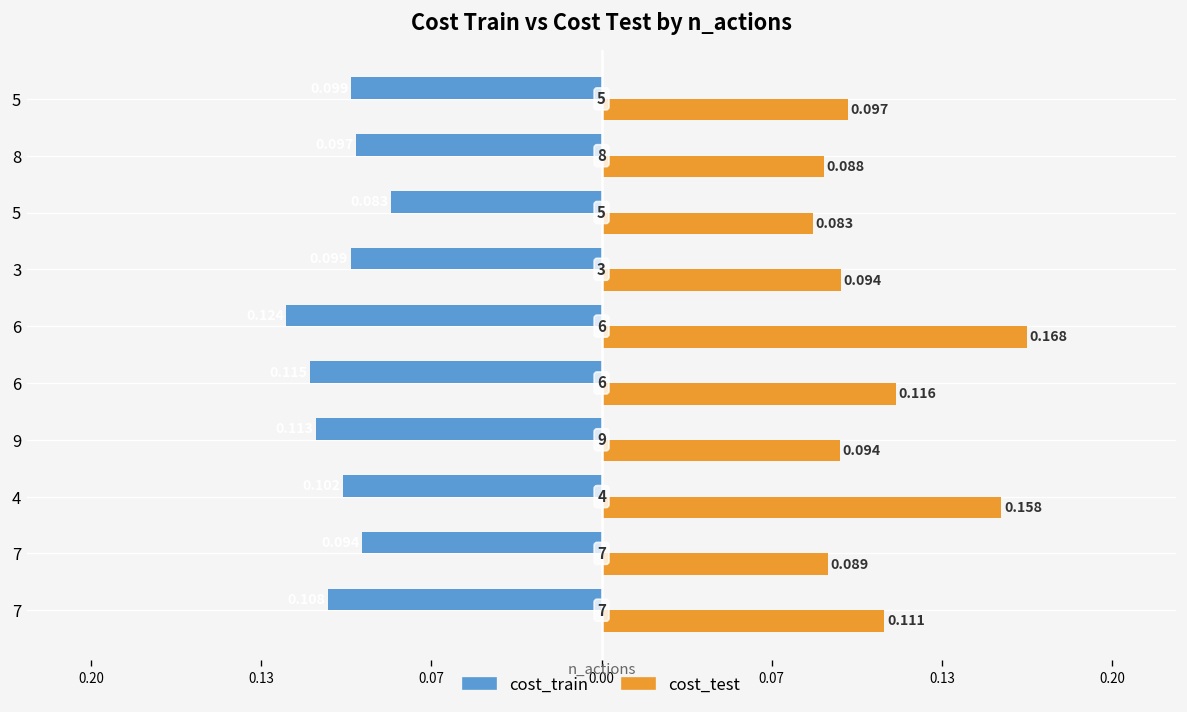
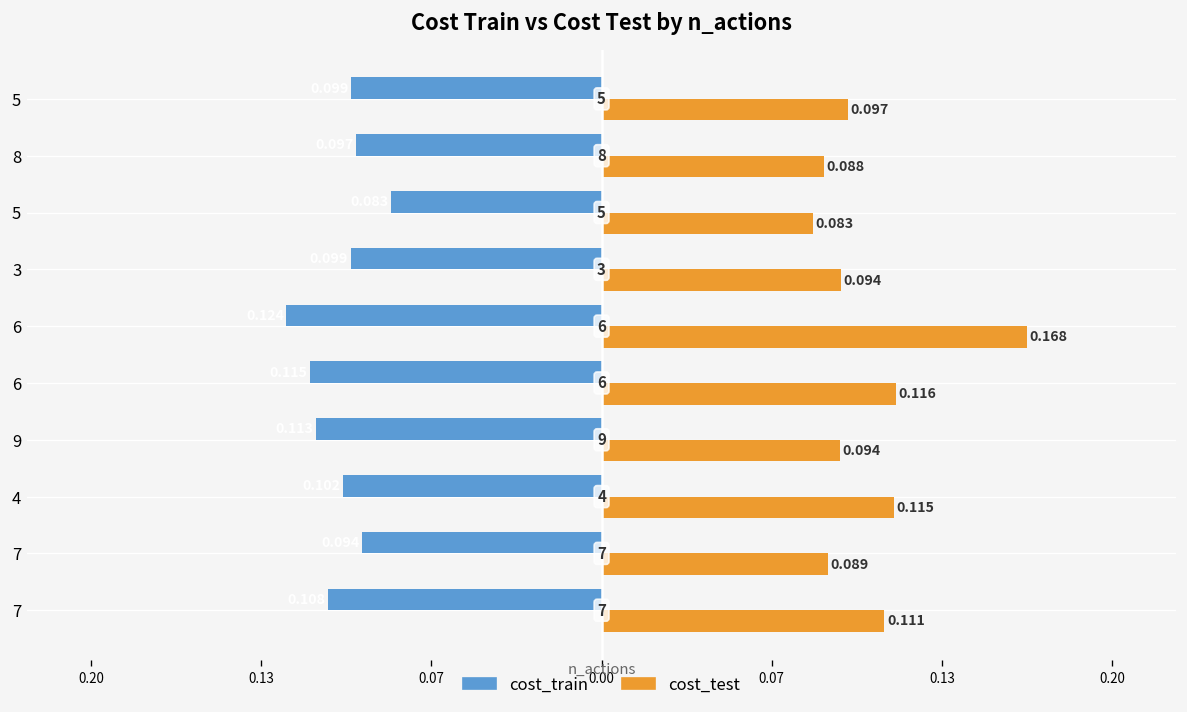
  {
    "cost_test": {
      "8": 0.088,
      "3": 0.094,
      "9": 0.094,
-     "4": 0.158
+     "4": 0.115
    }
  }
